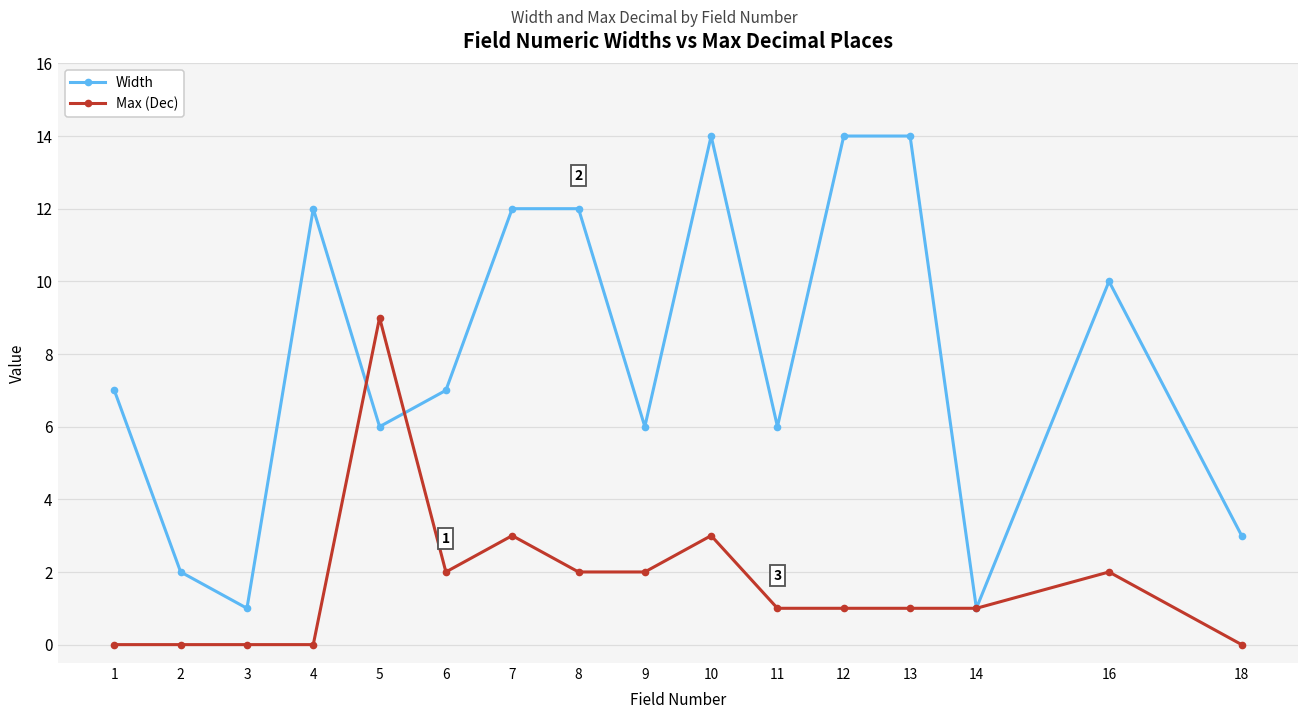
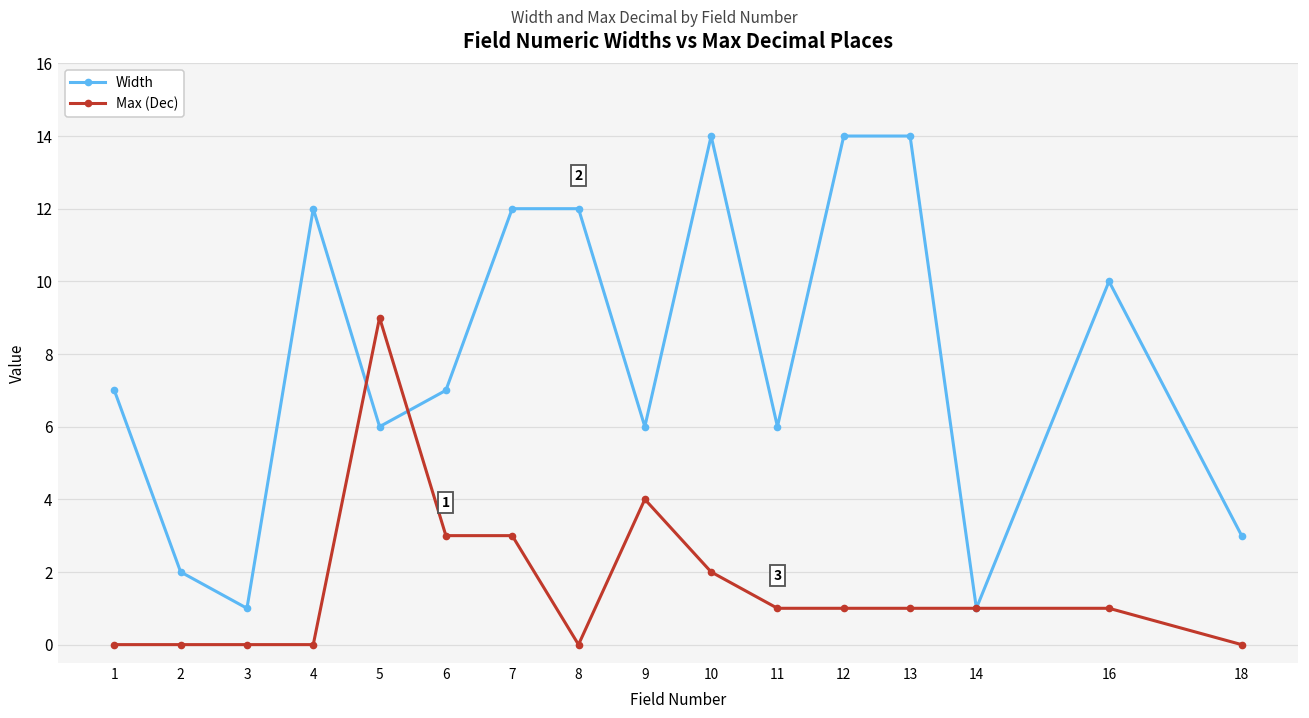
  {
    "Width": {
      "1": 7,
      "2": 2,
      "3": 1,
      "4": 12,
      "5": 6,
      "6": 7,
      "7": 12,
      "9": 6,
      "10": 14,
      "11": 6,
      "12": 14,
      "13": 14,
      "16": 10,
      "18": 3
    },
    "Max (Dec)": {
      "1": 0,
      "2": 0,
      "3": 0,
      "4": 0,
      "5": 9,
-     "6": 2,
+     "6": 3,
      "7": 3,
-     "8": 2,
-     "9": 2,
-     "10": 3,
+     "8": 0,
+     "9": 4,
+     "10": 2,
      "12": 1,
      "13": 1,
-     "16": 2,
+     "16": 1,
      "18": 0
    }
  }
